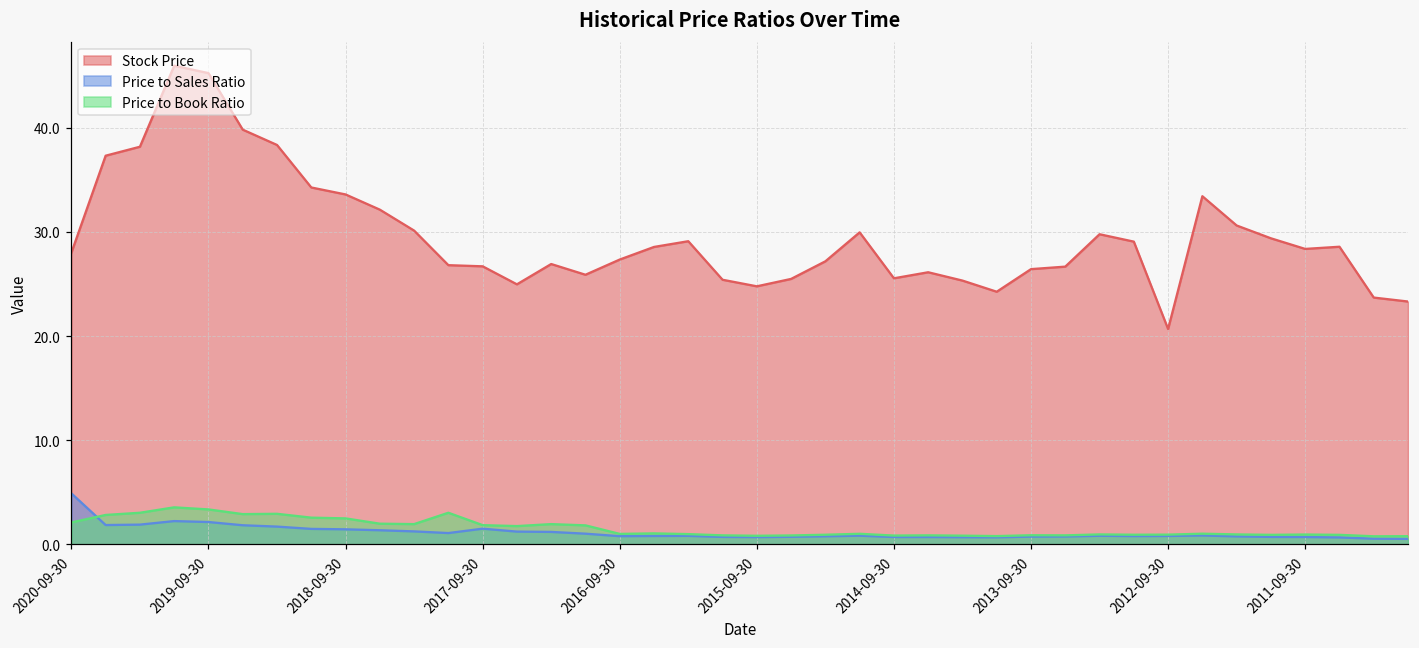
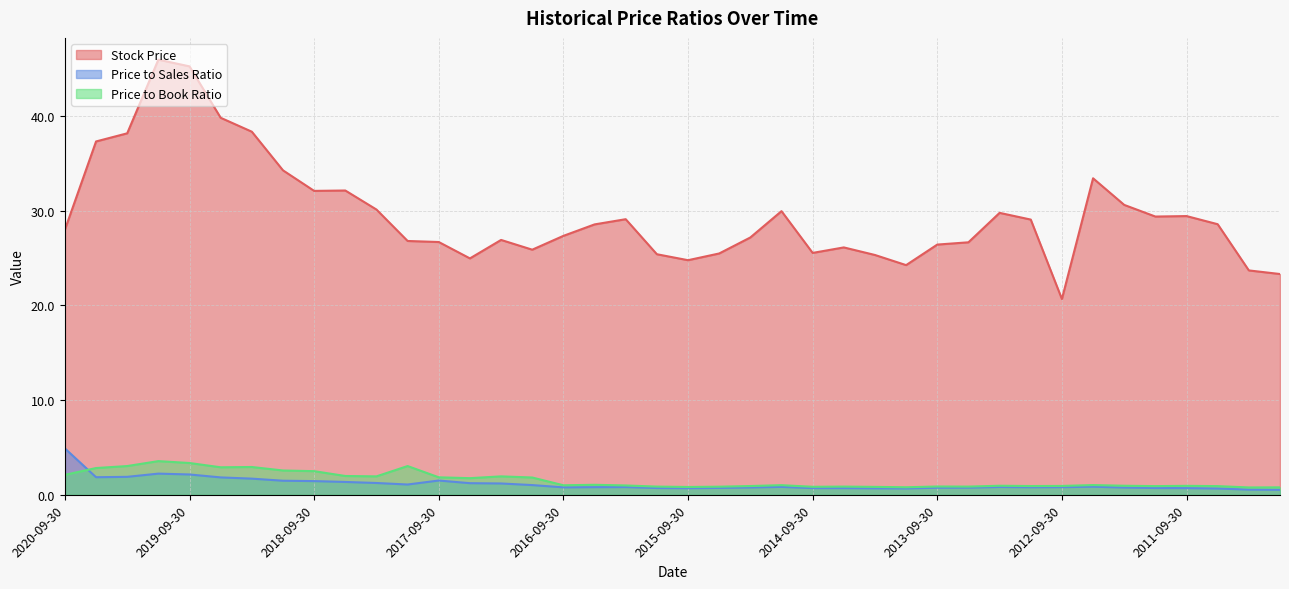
  {
    "Stock Price": {
      "2020-09-30": 28,
-     "2018-09-30": 34,
+     "2018-09-30": 32,
      "2017-09-30": 27,
      "2016-09-30": 27,
      "2015-09-30": 25,
      "2014-09-30": 26,
      "2013-09-30": 26,
      "2012-09-30": 21,
-     "2011-09-30": 28
+     "2011-09-30": 29
    },
    "Price to Sales Ratio": {
      "2020-09-30": 5,
      "2019-09-30": 2,
      "2018-09-30": 1,
      "2017-09-30": 2
    },
    "Price to Book Ratio": {
      "2020-09-30": 2,
      "2019-09-30": 3,
      "2018-09-30": 3,
      "2017-09-30": 2
    }
  }
